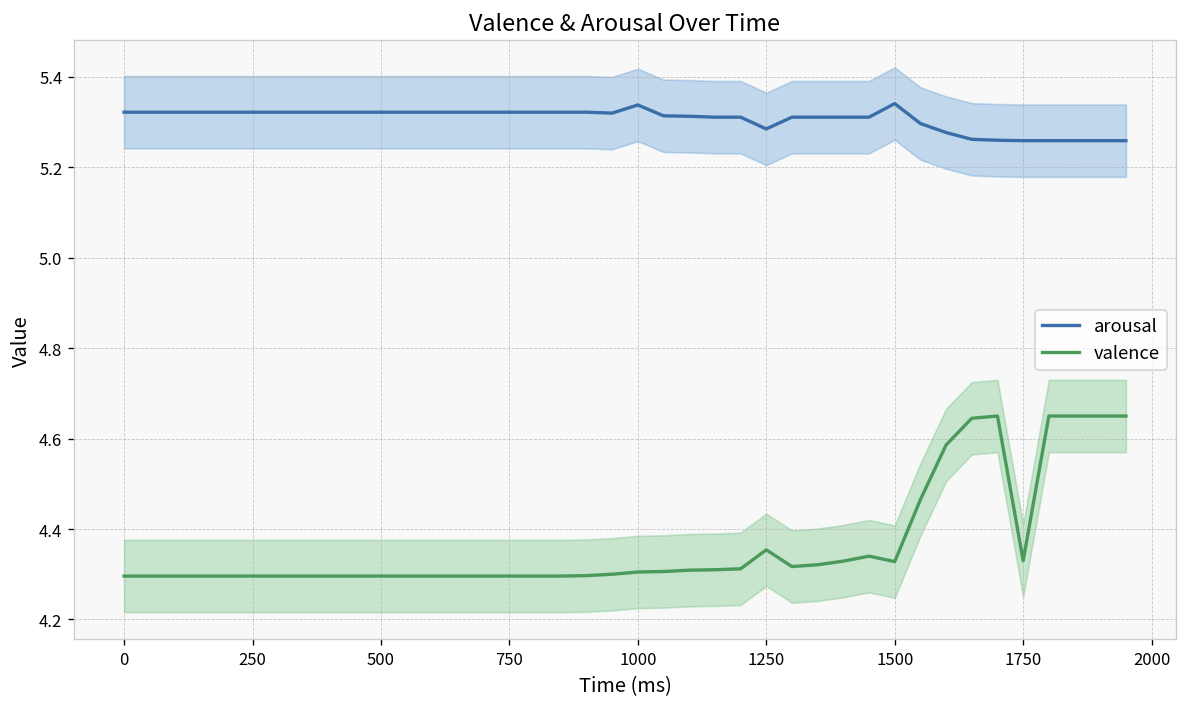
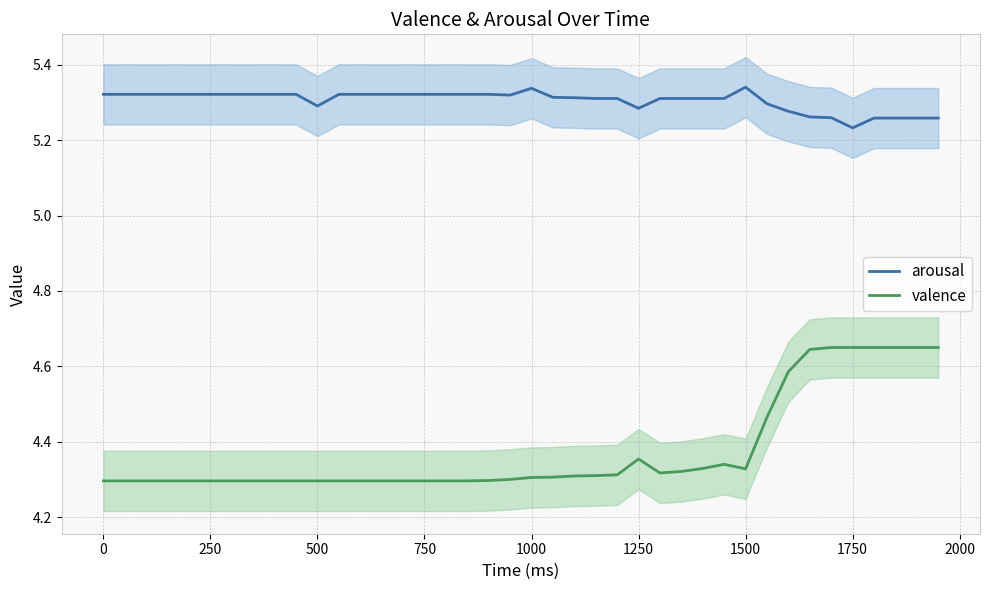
  {
    "arousal": {
      "0": 5.32,
      "250": 5.32,
-     "500": 5.32,
+     "500": 5.29,
      "750": 5.32,
      "1000": 5.34,
      "1250": 5.29,
      "1500": 5.34,
-     "1750": 5.26
+     "1750": 5.23
    },
    "valence": {
      "0": 4.30,
      "250": 4.30,
      "500": 4.30,
      "750": 4.30,
      "1000": 4.31,
      "1250": 4.35,
      "1500": 4.33,
-     "1750": 4.33
+     "1750": 4.65
    }
  }
